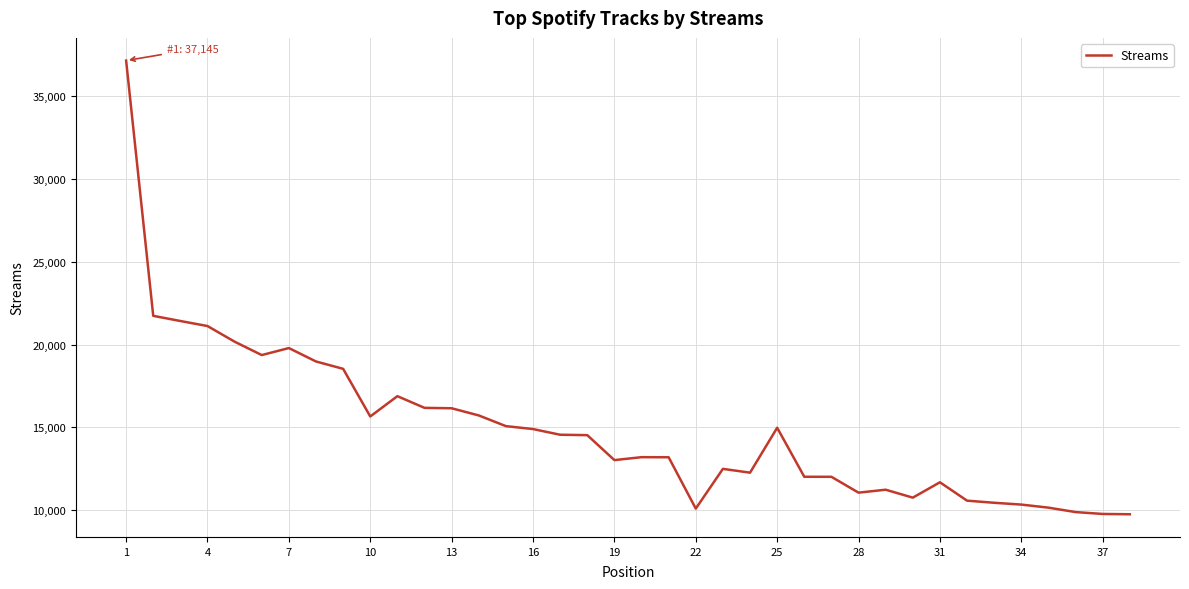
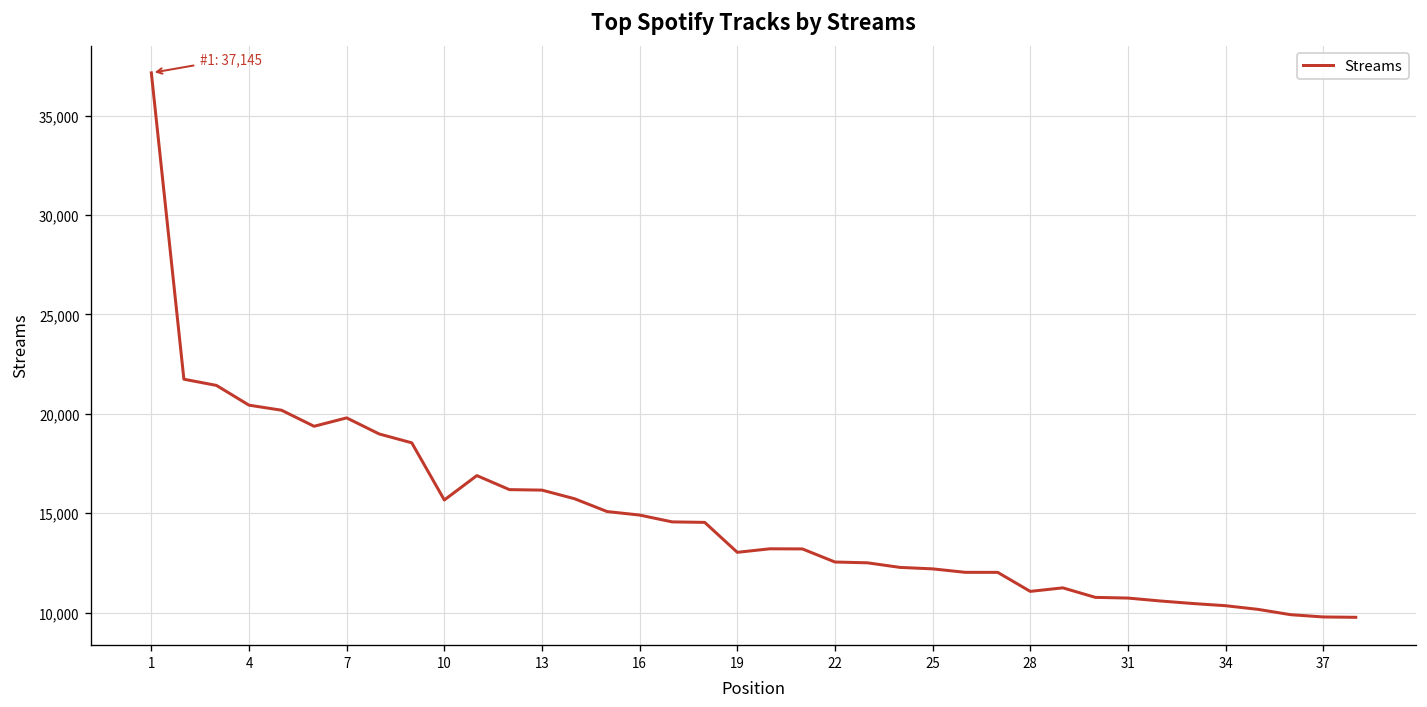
  {
-   "4": "21,100",
+   "4": "20,400",
    "7": "19,800",
    "10": "15,700",
    "13": "16,200",
    "16": "14,900",
    "19": "13,000",
-   "22": "10,100",
-   "25": "15,000",
+   "22": "12,500",
+   "25": "12,200",
    "28": "11,100",
-   "31": "11,700",
+   "31": "10,700",
    "34": "10,300",
    "37": "9,800"
  }
